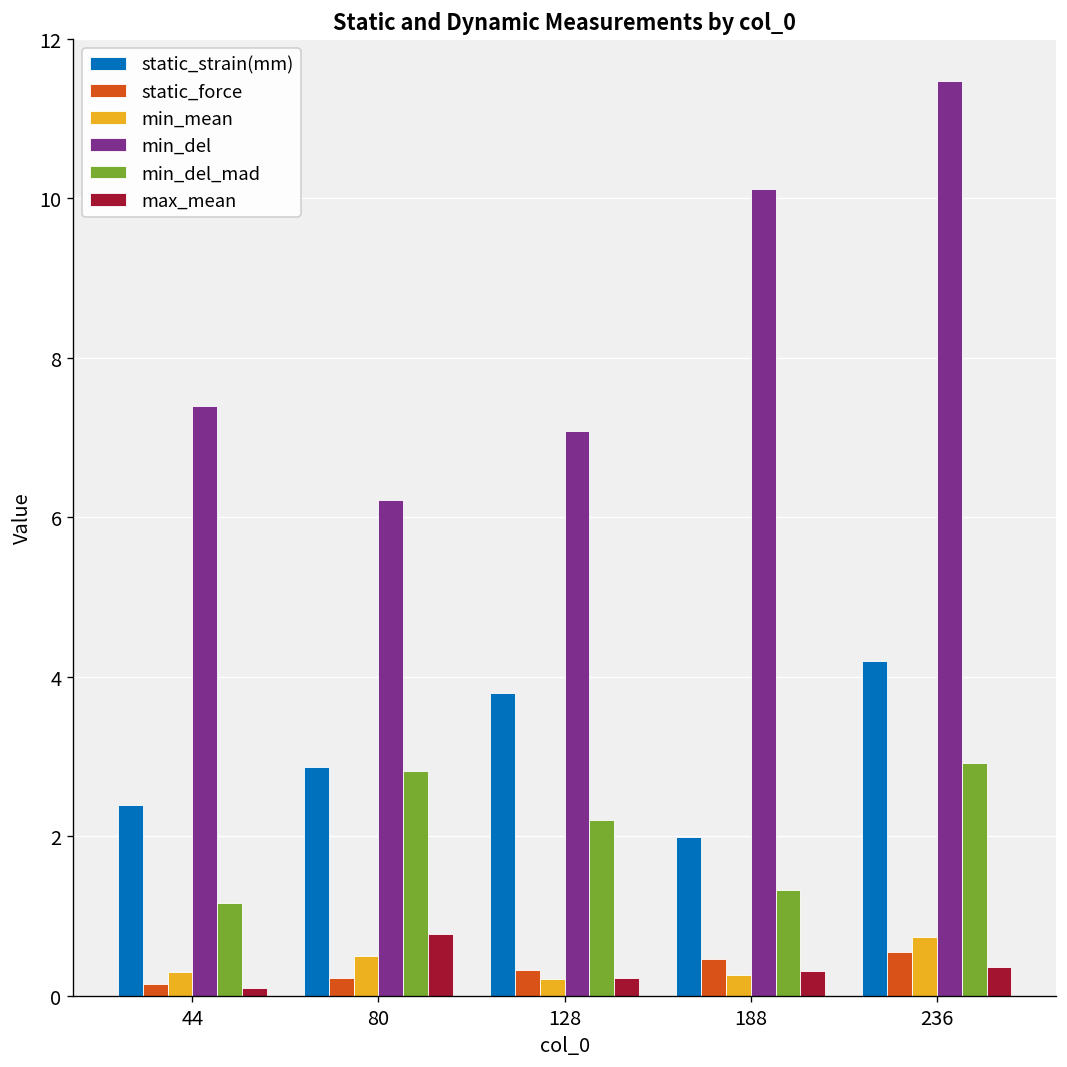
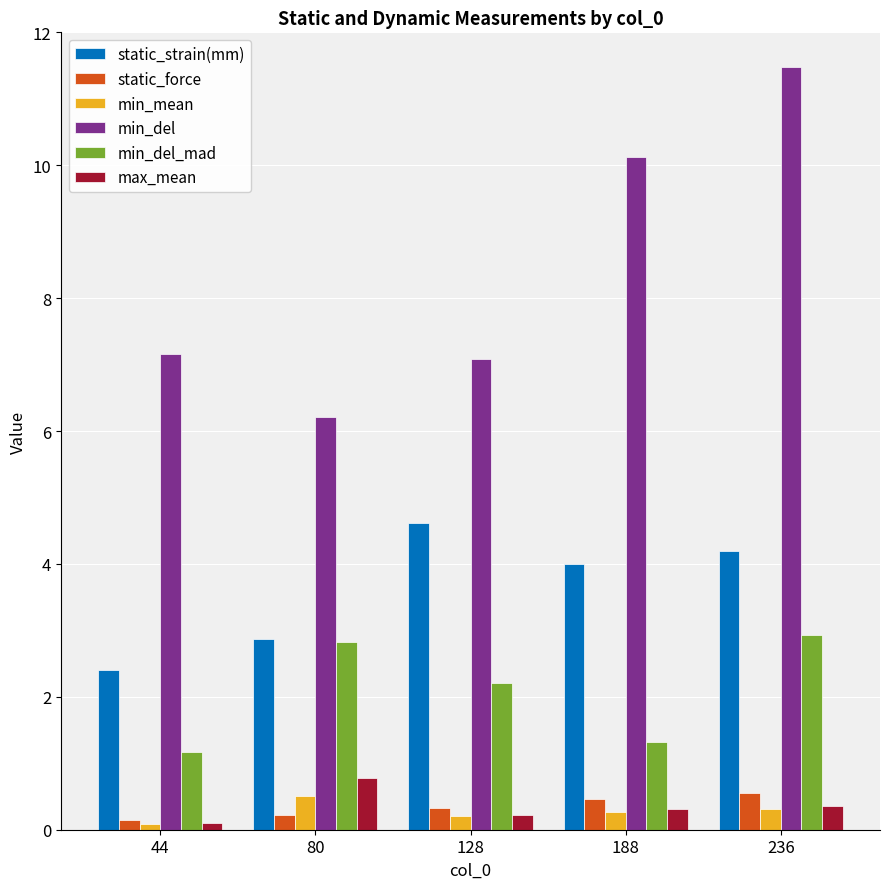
  {
    "static_strain(mm)": {
      "44": 2.4,
      "80": 2.9,
-     "128": 3.8,
-     "188": 2.0,
+     "128": 4.6,
+     "188": 4.0,
      "236": 4.2
    },
    "static_force": {
      "44": 0.2,
      "80": 0.2,
      "128": 0.3,
      "188": 0.5,
      "236": 0.6
    },
    "min_mean": {
-     "44": 0.3,
+     "44": 0.1,
      "80": 0.5,
      "128": 0.2,
      "188": 0.3,
-     "236": 0.7
+     "236": 0.3
    },
    "min_del": {
-     "44": 7.4,
+     "44": 7.2,
      "80": 6.2,
      "128": 7.1,
      "188": 10.1,
      "236": 11.5
    },
    "min_del_mad": {
      "44": 1.2,
      "80": 2.8,
      "128": 2.2,
      "188": 1.3,
      "236": 2.9
    },
    "max_mean": {
      "44": 0.1,
      "80": 0.8,
      "128": 0.2,
      "188": 0.3,
      "236": 0.4
    }
  }
